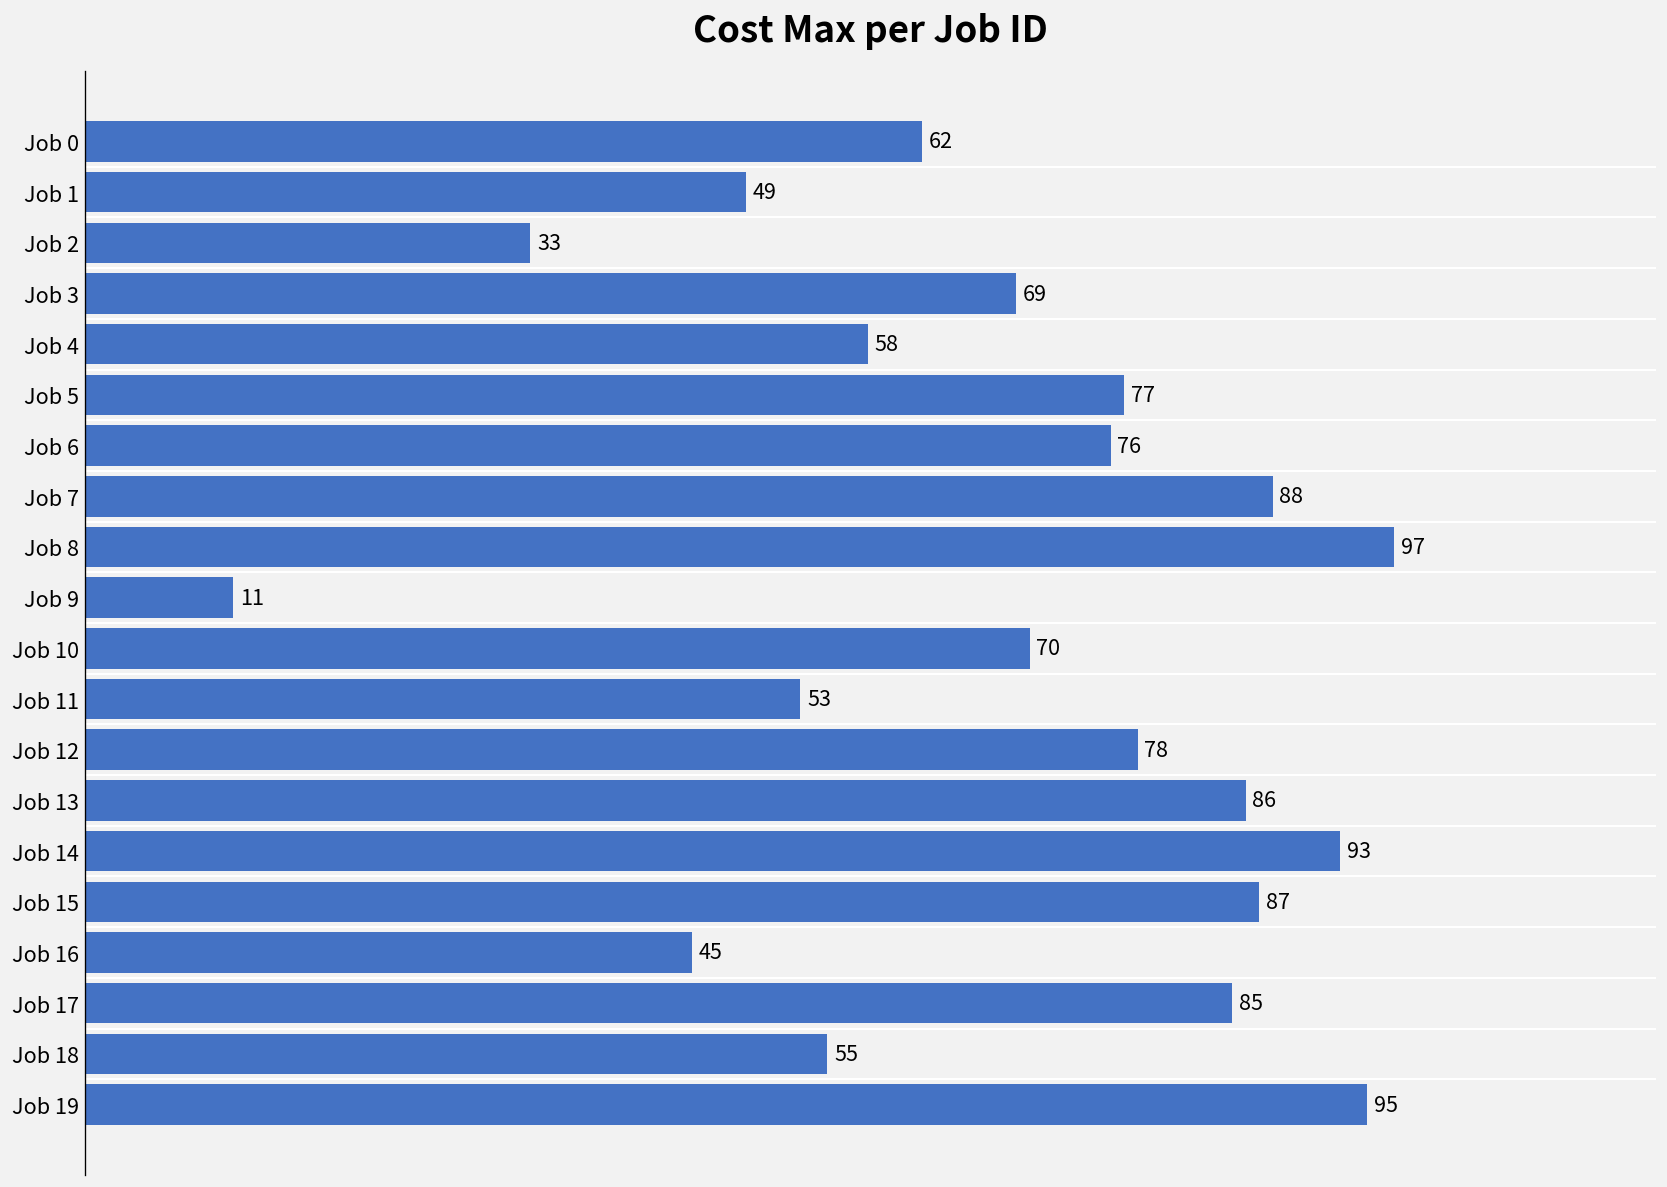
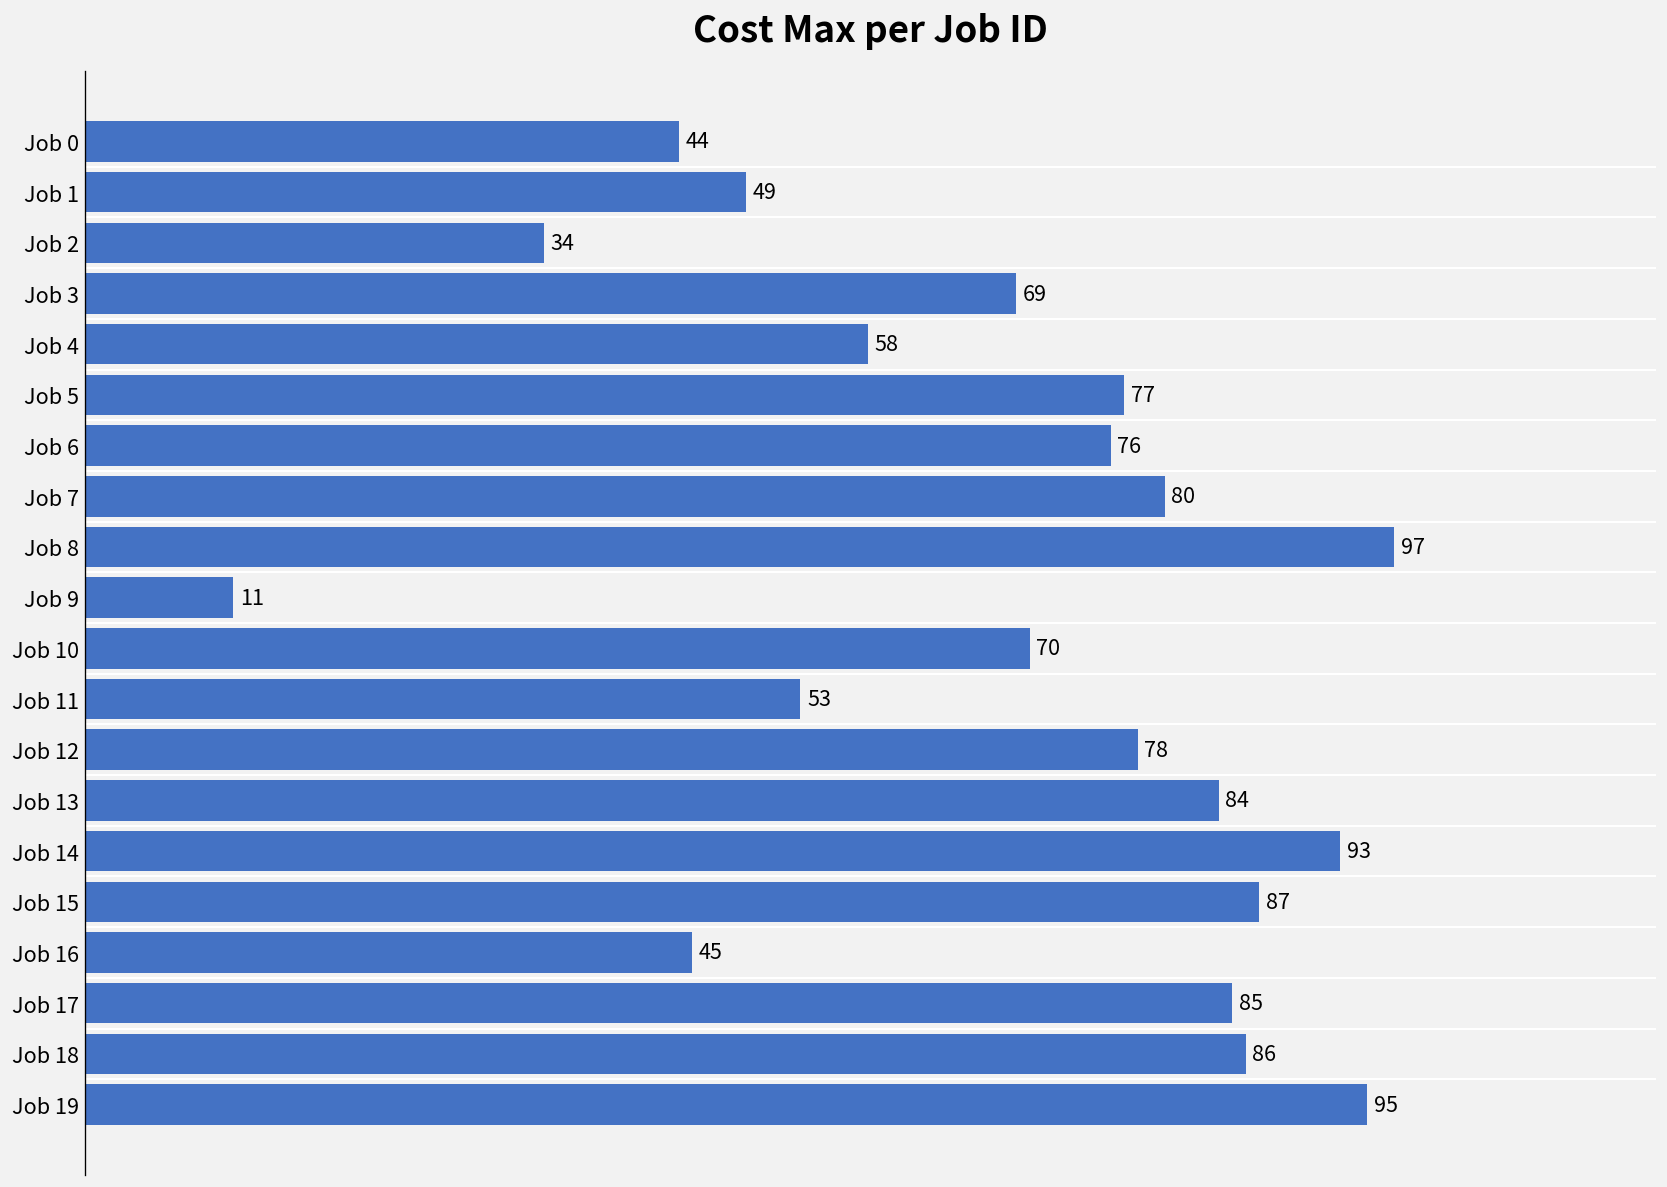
  {
-   "Job 0": 62,
+   "Job 0": 44,
    "Job 1": 49,
-   "Job 2": 33,
+   "Job 2": 34,
    "Job 3": 69,
    "Job 4": 58,
    "Job 5": 77,
    "Job 6": 76,
-   "Job 7": 88,
+   "Job 7": 80,
    "Job 8": 97,
    "Job 9": 11,
    "Job 10": 70,
    "Job 11": 53,
    "Job 12": 78,
-   "Job 13": 86,
+   "Job 13": 84,
    "Job 14": 93,
    "Job 15": 87,
    "Job 16": 45,
    "Job 17": 85,
-   "Job 18": 55,
+   "Job 18": 86,
    "Job 19": 95
  }
